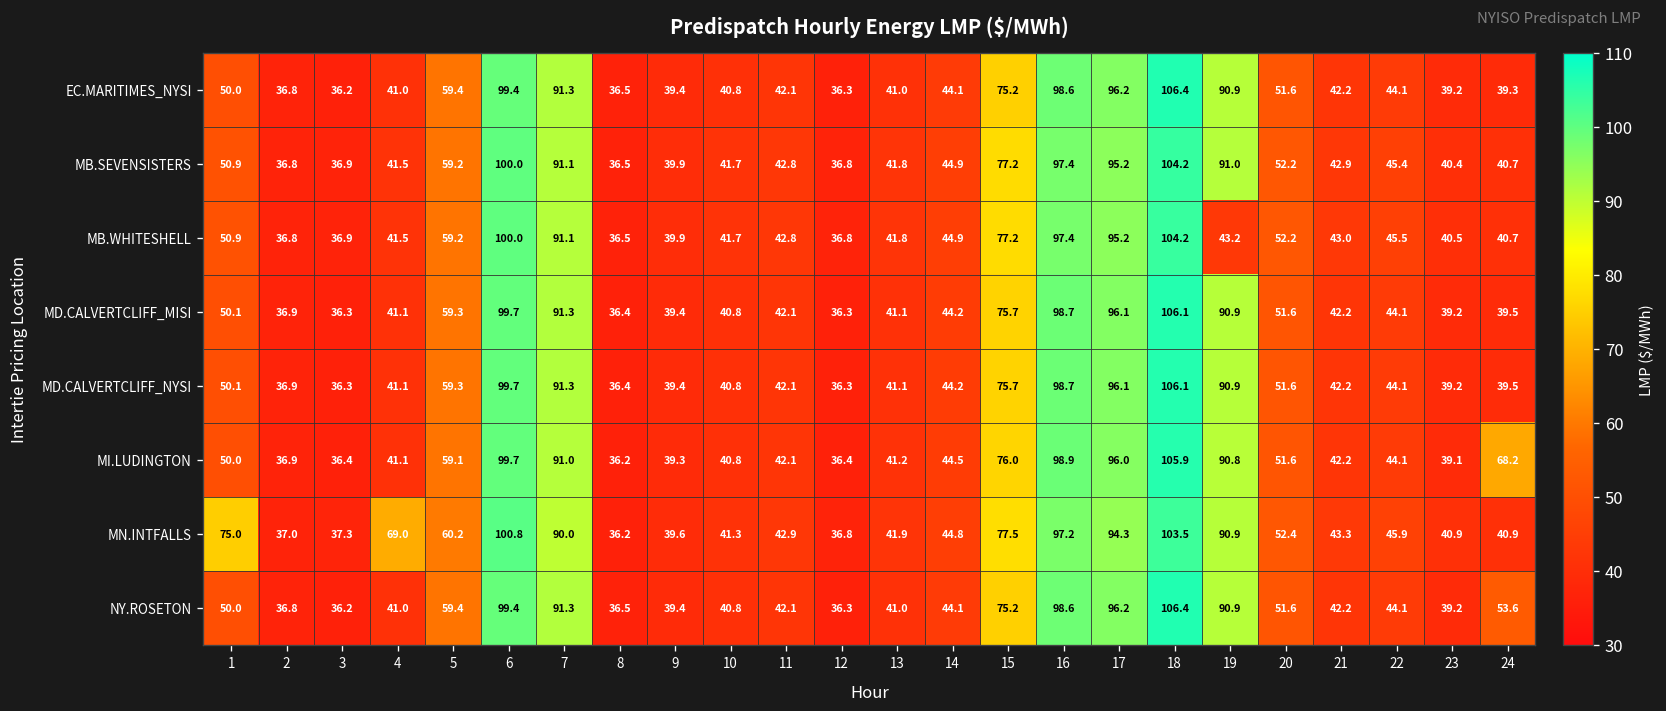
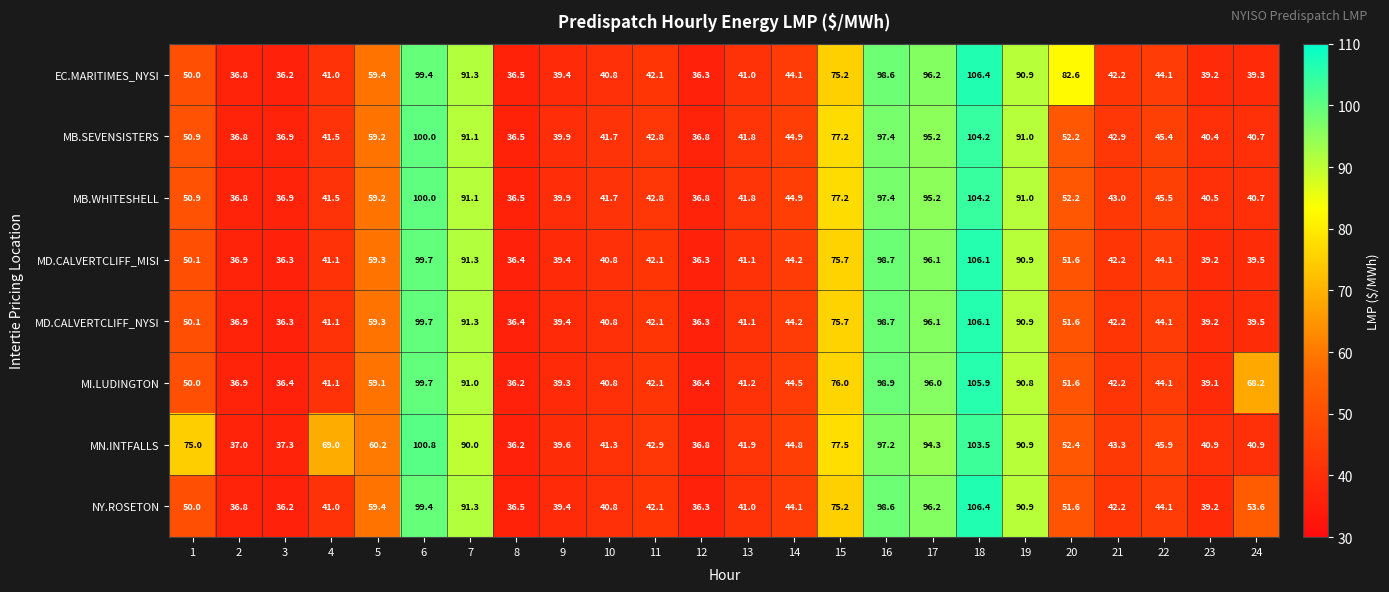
  {
    "EC.MARITIMES_NYSI": {
      "1": 50.0,
      "2": 36.8,
      "3": 36.2,
      "4": 41.0,
      "5": 59.4,
      "6": 99.4,
      "7": 91.3,
      "8": 36.5,
      "9": 39.4,
      "10": 40.8,
      "11": 42.1,
      "12": 36.3,
      "13": 41.0,
      "14": 44.1,
      "15": 75.2,
      "16": 98.6,
      "17": 96.2,
      "18": 106.4,
      "19": 90.9,
-     "20": 51.6,
+     "20": 82.6,
      "21": 42.2,
      "22": 44.1,
      "23": 39.2,
      "24": 39.3
    },
    "MB.SEVENSISTERS": {
      "1": 50.9,
      "2": 36.8,
      "3": 36.9,
      "4": 41.5,
      "5": 59.2,
      "6": 100.0,
      "7": 91.1,
      "8": 36.5,
      "9": 39.9,
      "10": 41.7,
      "11": 42.8,
      "12": 36.8,
      "13": 41.8,
      "14": 44.9,
      "15": 77.2,
      "16": 97.4,
      "17": 95.2,
      "18": 104.2,
      "19": 91.0,
      "20": 52.2,
      "21": 42.9,
      "22": 45.4,
      "23": 40.4,
      "24": 40.7
    },
    "MB.WHITESHELL": {
      "1": 50.9,
      "2": 36.8,
      "3": 36.9,
      "4": 41.5,
      "5": 59.2,
      "6": 100.0,
      "7": 91.1,
      "8": 36.5,
      "9": 39.9,
      "10": 41.7,
      "11": 42.8,
      "12": 36.8,
      "13": 41.8,
      "14": 44.9,
      "15": 77.2,
      "16": 97.4,
      "17": 95.2,
      "18": 104.2,
-     "19": 43.2,
+     "19": 91.0,
      "20": 52.2,
      "21": 43.0,
      "22": 45.5,
      "23": 40.5,
      "24": 40.7
    },
    "MD.CALVERTCLIFF_MISI": {
      "1": 50.1,
      "2": 36.9,
      "3": 36.3,
      "4": 41.1,
      "5": 59.3,
      "6": 99.7,
      "7": 91.3,
      "8": 36.4,
      "9": 39.4,
      "10": 40.8,
      "11": 42.1,
      "12": 36.3,
      "13": 41.1,
      "14": 44.2,
      "15": 75.7,
      "16": 98.7,
      "17": 96.1,
      "18": 106.1,
      "19": 90.9,
      "20": 51.6,
      "21": 42.2,
      "22": 44.1,
      "23": 39.2,
      "24": 39.5
    },
    "MD.CALVERTCLIFF_NYSI": {
      "1": 50.1,
      "2": 36.9,
      "3": 36.3,
      "4": 41.1,
      "5": 59.3,
      "6": 99.7,
      "7": 91.3,
      "8": 36.4,
      "9": 39.4,
      "10": 40.8,
      "11": 42.1,
      "12": 36.3,
      "13": 41.1,
      "14": 44.2,
      "15": 75.7,
      "16": 98.7,
      "17": 96.1,
      "18": 106.1,
      "19": 90.9,
      "20": 51.6,
      "21": 42.2,
      "22": 44.1,
      "23": 39.2,
      "24": 39.5
    },
    "MI.LUDINGTON": {
      "1": 50.0,
      "2": 36.9,
      "3": 36.4,
      "4": 41.1,
      "5": 59.1,
      "6": 99.7,
      "7": 91.0,
      "8": 36.2,
      "9": 39.3,
      "10": 40.8,
      "11": 42.1,
      "12": 36.4,
      "13": 41.2,
      "14": 44.5,
      "15": 76.0,
      "16": 98.9,
      "17": 96.0,
      "18": 105.9,
      "19": 90.8,
      "20": 51.6,
      "21": 42.2,
      "22": 44.1,
      "23": 39.1,
      "24": 68.2
    },
    "MN.INTFALLS": {
      "1": 75.0,
      "2": 37.0,
      "3": 37.3,
      "4": 69.0,
      "5": 60.2,
      "6": 100.8,
      "7": 90.0,
      "8": 36.2,
      "9": 39.6,
      "10": 41.3,
      "11": 42.9,
      "12": 36.8,
      "13": 41.9,
      "14": 44.8,
      "15": 77.5,
      "16": 97.2,
      "17": 94.3,
      "18": 103.5,
      "19": 90.9,
      "20": 52.4,
      "21": 43.3,
      "22": 45.9,
      "23": 40.9,
      "24": 40.9
    },
    "NY.ROSETON": {
      "1": 50.0,
      "2": 36.8,
      "3": 36.2,
      "4": 41.0,
      "5": 59.4,
      "6": 99.4,
      "7": 91.3,
      "8": 36.5,
      "9": 39.4,
      "10": 40.8,
      "11": 42.1,
      "12": 36.3,
      "13": 41.0,
      "14": 44.1,
      "15": 75.2,
      "16": 98.6,
      "17": 96.2,
      "18": 106.4,
      "19": 90.9,
      "20": 51.6,
      "21": 42.2,
      "22": 44.1,
      "23": 39.2,
      "24": 53.6
    }
  }
